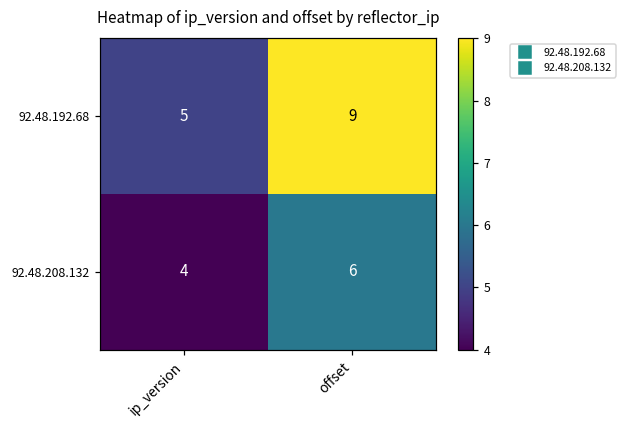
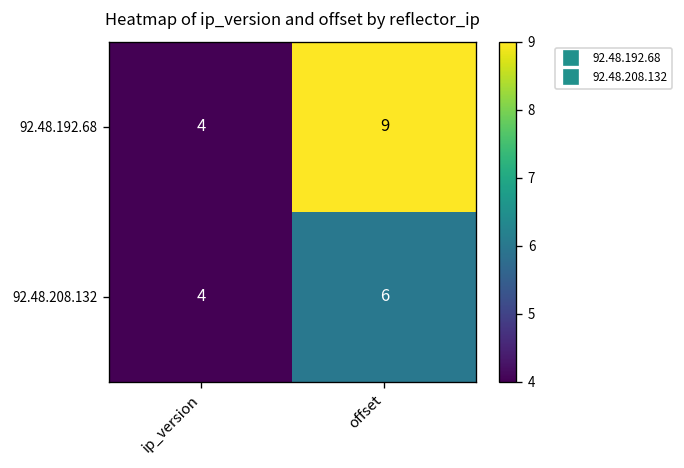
  {
    "92.48.192.68": {
-     "ip_version": 5,
+     "ip_version": 4,
      "offset": 9
    },
    "92.48.208.132": {
      "ip_version": 4,
      "offset": 6
    }
  }
